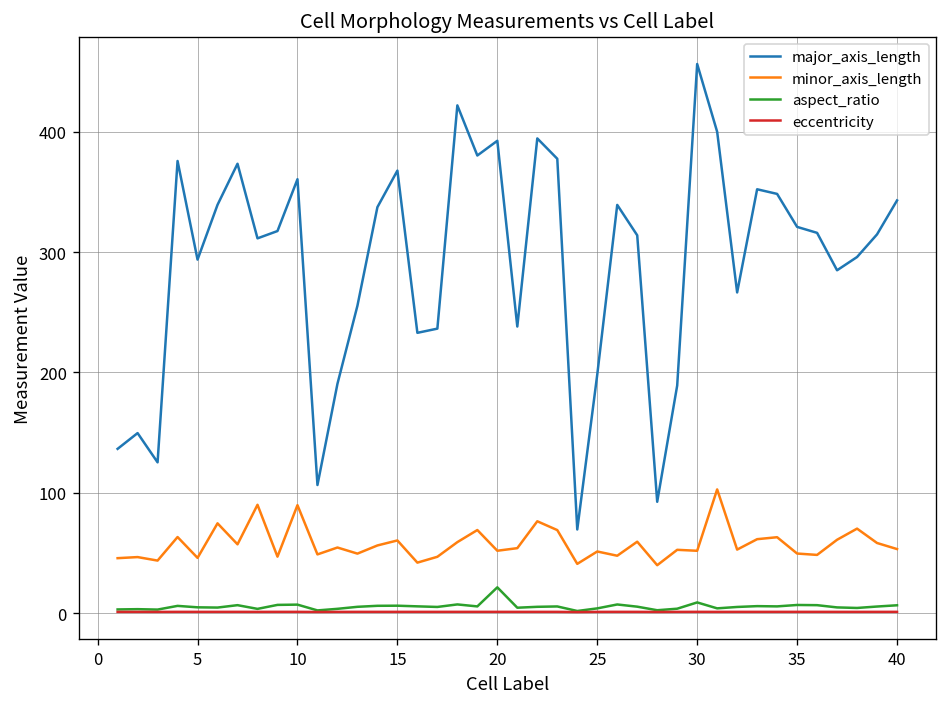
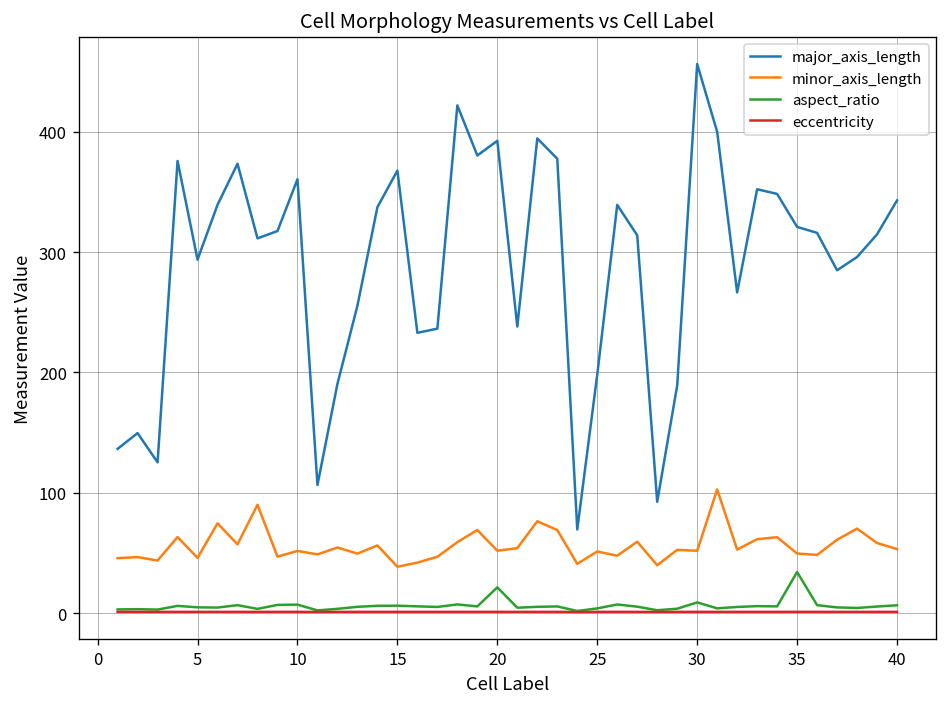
  {
    "major_axis_length": {
      "5": 294,
      "10": 361,
      "15": 368,
      "20": 393,
      "25": 198,
      "30": 456,
      "35": 321,
      "40": 343
    },
    "minor_axis_length": {
      "5": 46,
-     "10": 90,
-     "15": 60,
+     "10": 52,
+     "15": 38,
      "20": 52,
      "25": 51,
      "30": 52,
      "35": 49,
      "40": 53
    },
    "aspect_ratio": {
      "5": 5,
      "10": 7,
      "15": 6,
      "20": 21,
      "25": 4,
      "30": 9,
-     "35": 7,
+     "35": 34,
      "40": 6
    },
    "eccentricity": {
      "5": 1,
      "10": 1,
      "15": 1,
      "20": 1,
      "25": 1,
      "30": 1,
      "35": 1,
      "40": 1
    }
  }
